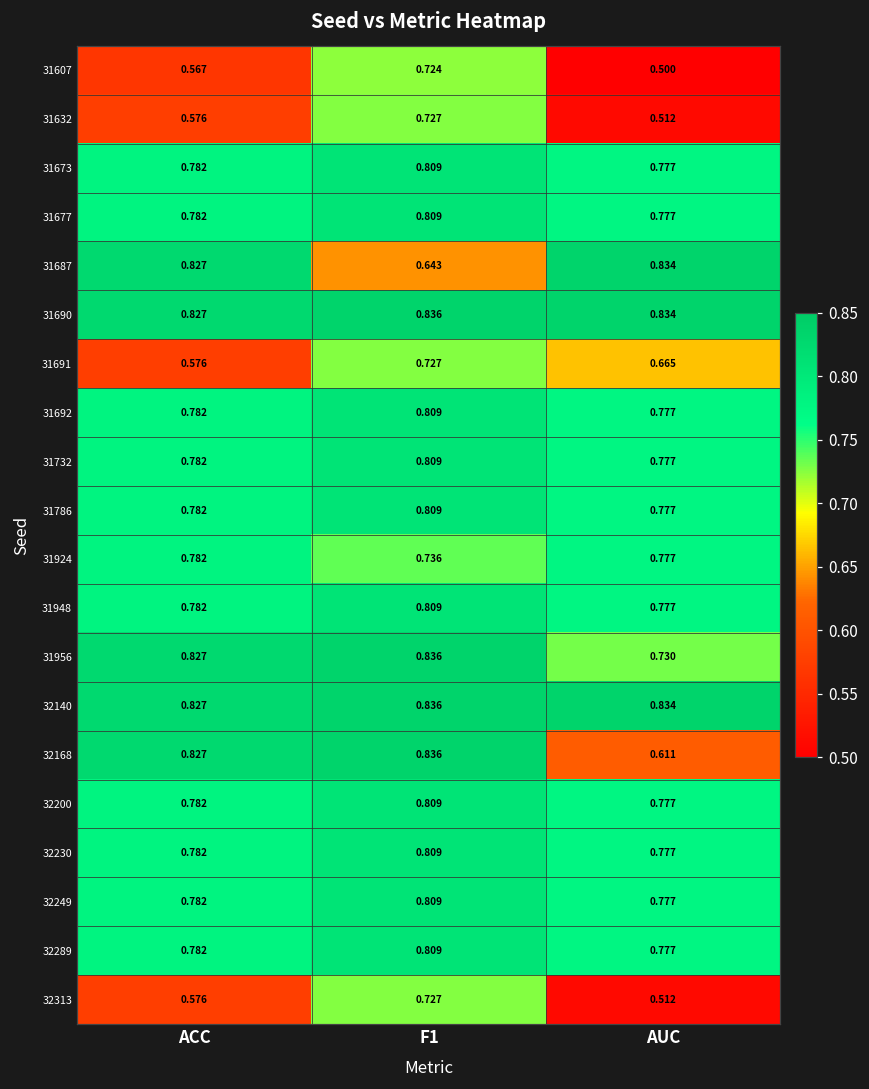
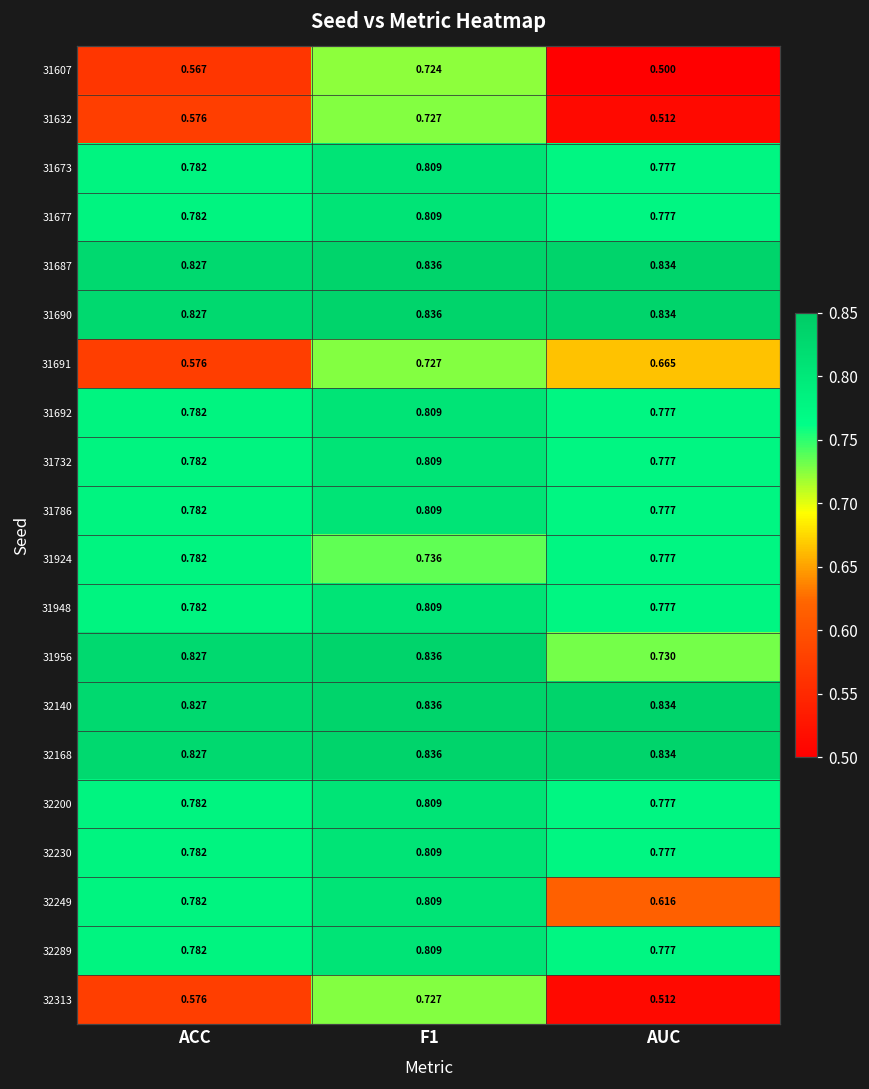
  {
    "31607": {
      "ACC": 0.567,
      "F1": 0.724,
      "AUC": 0.500
    },
    "31632": {
      "ACC": 0.576,
      "F1": 0.727,
      "AUC": 0.512
    },
    "31673": {
      "ACC": 0.782,
      "F1": 0.809,
      "AUC": 0.777
    },
    "31677": {
      "ACC": 0.782,
      "F1": 0.809,
      "AUC": 0.777
    },
    "31687": {
      "ACC": 0.827,
-     "F1": 0.643,
+     "F1": 0.836,
      "AUC": 0.834
    },
    "31690": {
      "ACC": 0.827,
      "F1": 0.836,
      "AUC": 0.834
    },
    "31691": {
      "ACC": 0.576,
      "F1": 0.727,
      "AUC": 0.665
    },
    "31692": {
      "ACC": 0.782,
      "F1": 0.809,
      "AUC": 0.777
    },
    "31732": {
      "ACC": 0.782,
      "F1": 0.809,
      "AUC": 0.777
    },
    "31786": {
      "ACC": 0.782,
      "F1": 0.809,
      "AUC": 0.777
    },
    "31924": {
      "ACC": 0.782,
      "F1": 0.736,
      "AUC": 0.777
    },
    "31948": {
      "ACC": 0.782,
      "F1": 0.809,
      "AUC": 0.777
    },
    "31956": {
      "ACC": 0.827,
      "F1": 0.836,
      "AUC": 0.730
    },
    "32140": {
      "ACC": 0.827,
      "F1": 0.836,
      "AUC": 0.834
    },
    "32168": {
      "ACC": 0.827,
      "F1": 0.836,
-     "AUC": 0.611
+     "AUC": 0.834
    },
    "32200": {
      "ACC": 0.782,
      "F1": 0.809,
      "AUC": 0.777
    },
    "32230": {
      "ACC": 0.782,
      "F1": 0.809,
      "AUC": 0.777
    },
    "32249": {
      "ACC": 0.782,
      "F1": 0.809,
-     "AUC": 0.777
+     "AUC": 0.616
    },
    "32289": {
      "ACC": 0.782,
      "F1": 0.809,
      "AUC": 0.777
    },
    "32313": {
      "ACC": 0.576,
      "F1": 0.727,
      "AUC": 0.512
    }
  }
